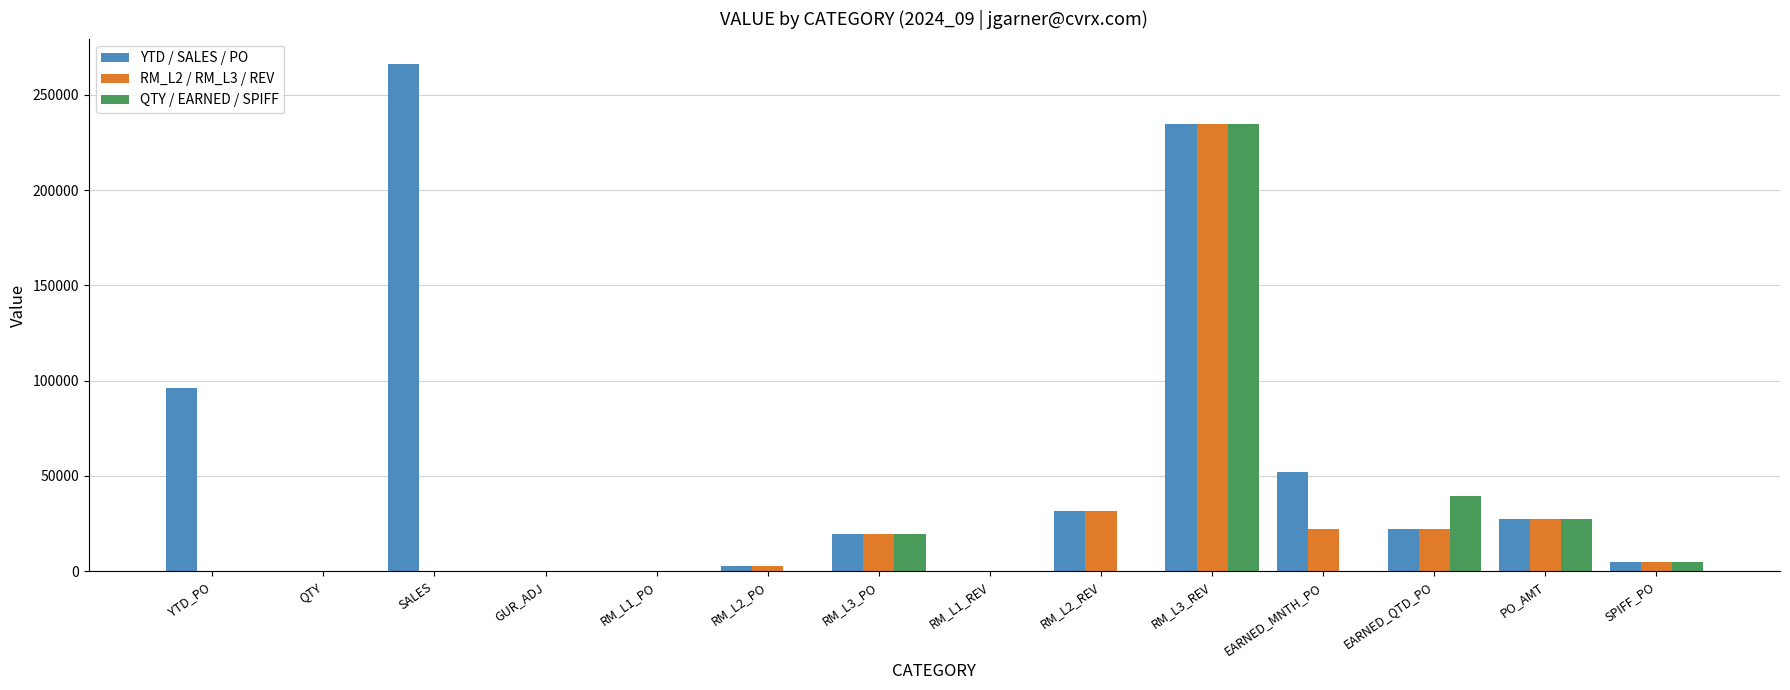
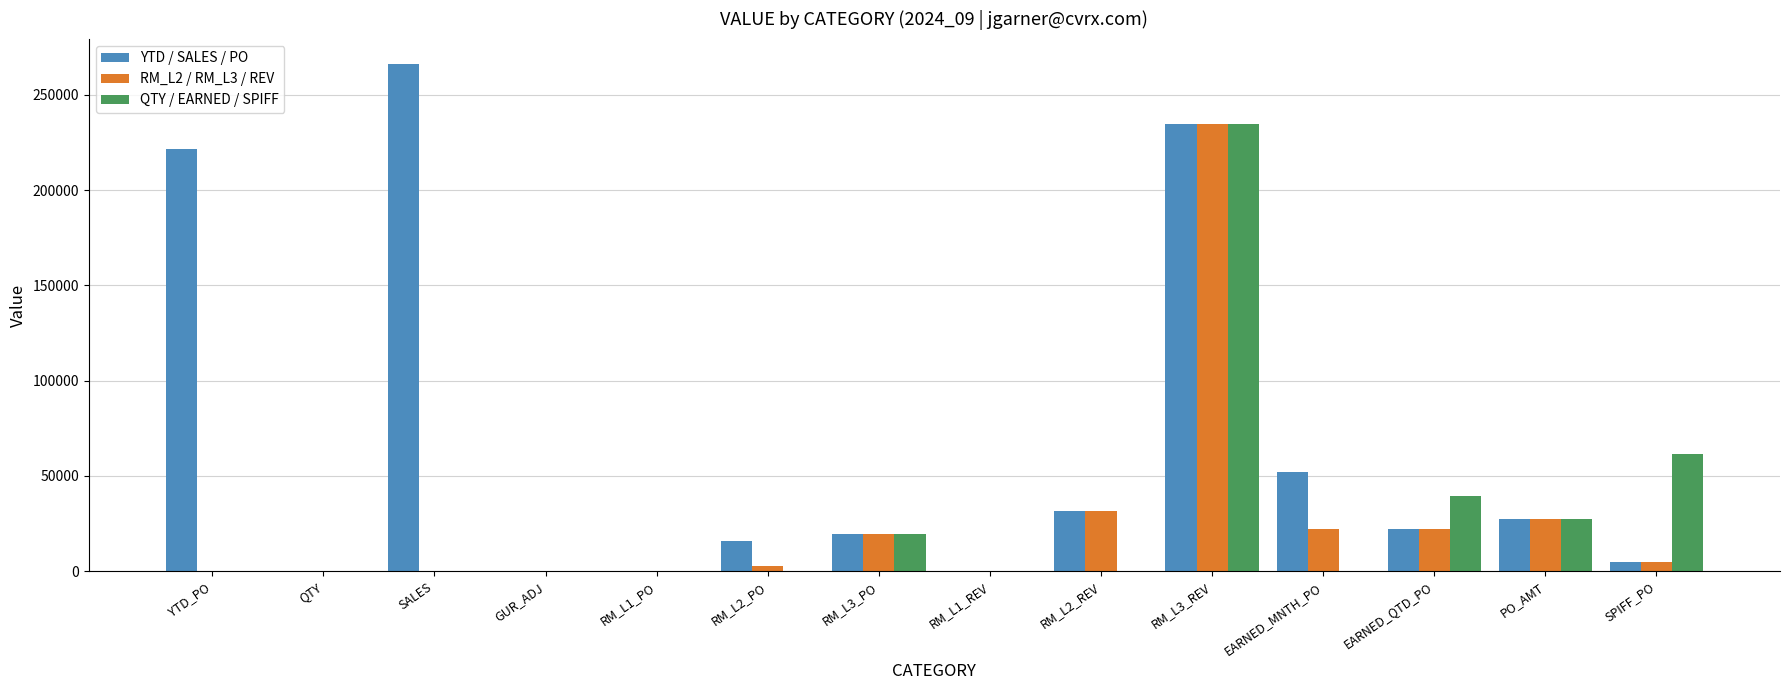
  {
    "YTD / SALES / PO": {
-     "YTD_PO": 96000,
+     "YTD_PO": 221000,
      "SALES": 266000,
      "GUR_ADJ": 0,
      "RM_L1_PO": 0,
-     "RM_L2_PO": 3000,
+     "RM_L2_PO": 16000,
      "RM_L3_PO": 20000,
      "RM_L1_REV": 0,
      "RM_L2_REV": 31000,
      "RM_L3_REV": 235000,
      "EARNED_MNTH_PO": 52000,
      "EARNED_QTD_PO": 22000,
      "PO_AMT": 27000,
      "SPIFF_PO": 5000
    },
    "RM_L2 / RM_L3 / REV": {
      "YTD_PO": 0,
      "QTY": 0,
      "SALES": 0,
      "GUR_ADJ": 0,
      "RM_L1_PO": 0,
      "RM_L2_PO": 3000,
      "RM_L3_PO": 20000,
      "RM_L1_REV": 0,
      "RM_L2_REV": 31000,
      "RM_L3_REV": 235000,
      "EARNED_MNTH_PO": 22000,
      "EARNED_QTD_PO": 22000,
      "PO_AMT": 27000,
      "SPIFF_PO": 5000
    },
    "QTY / EARNED / SPIFF": {
      "YTD_PO": 0,
      "SALES": 0,
      "GUR_ADJ": 0,
      "RM_L1_PO": 0,
      "RM_L2_PO": 0,
      "RM_L3_PO": 20000,
      "RM_L1_REV": 0,
      "RM_L2_REV": 0,
      "RM_L3_REV": 235000,
      "EARNED_MNTH_PO": 0,
      "EARNED_QTD_PO": 40000,
      "PO_AMT": 27000,
-     "SPIFF_PO": 5000
+     "SPIFF_PO": 61000
    }
  }
